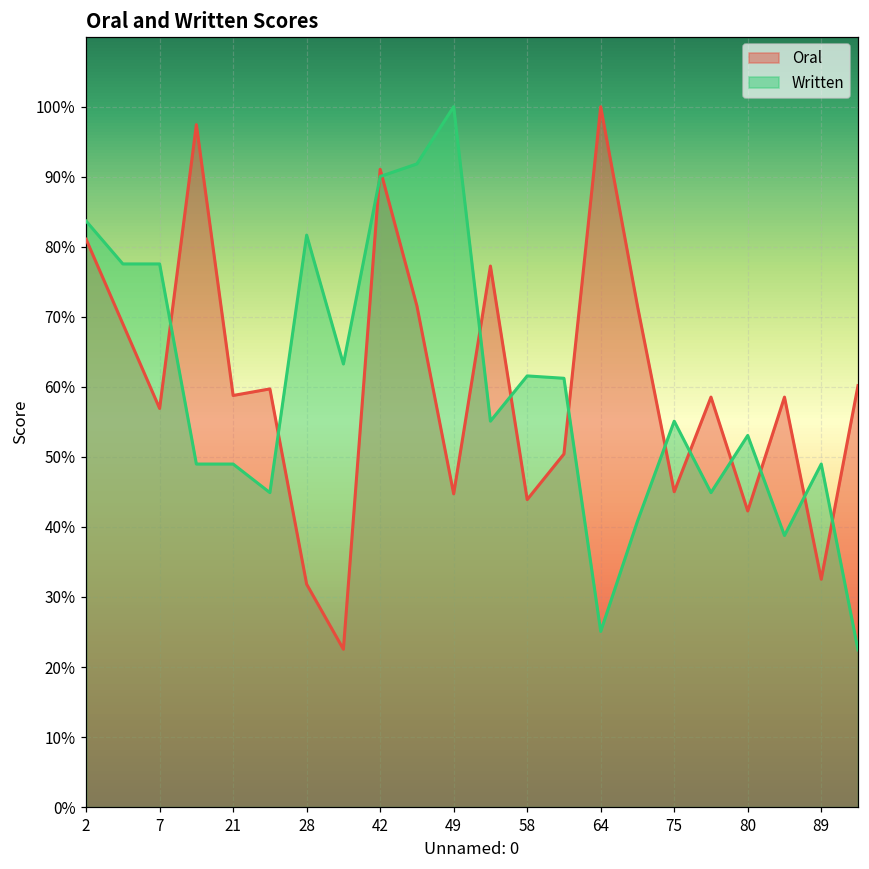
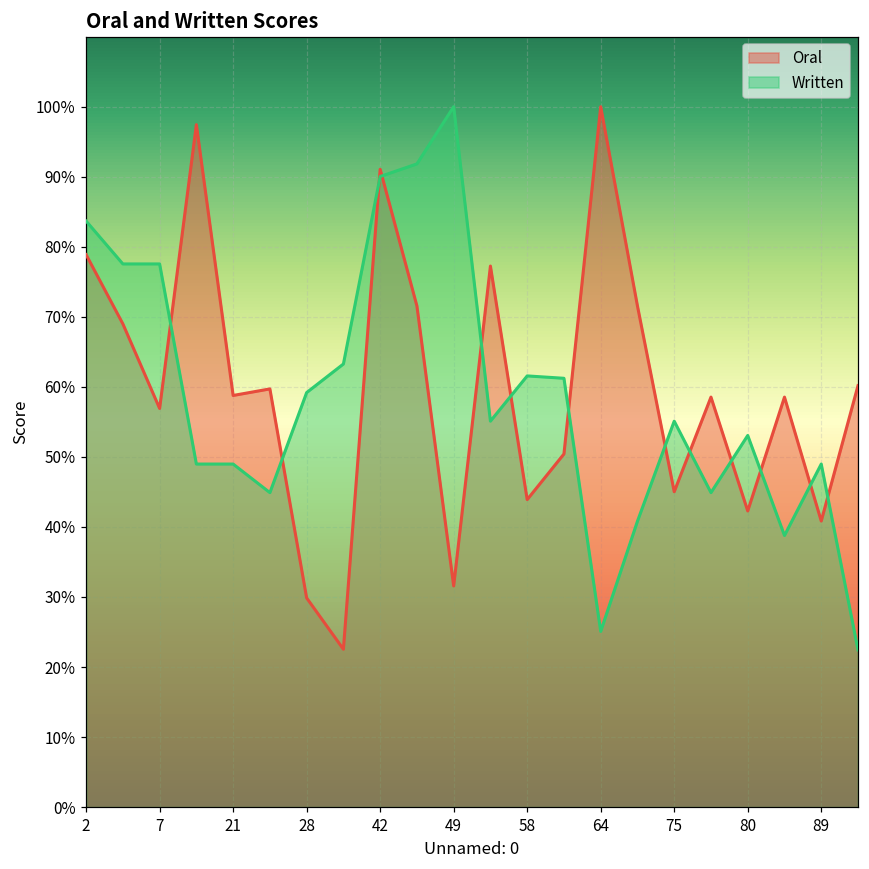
  {
    "Oral": {
-     "2": "81%",
-     "28": "32%",
+     "2": "79%",
+     "28": "30%",
      "42": "91%",
-     "49": "45%",
+     "49": "32%",
      "58": "44%",
      "64": "100%",
      "75": "45%",
      "80": "42%",
-     "89": "33%"
+     "89": "41%"
    },
    "Written": {
      "2": "84%",
-     "28": "82%",
+     "28": "59%",
      "42": "90%",
      "49": "100%",
      "58": "62%",
      "64": "25%",
      "75": "55%",
      "80": "53%",
      "89": "49%"
    }
  }
